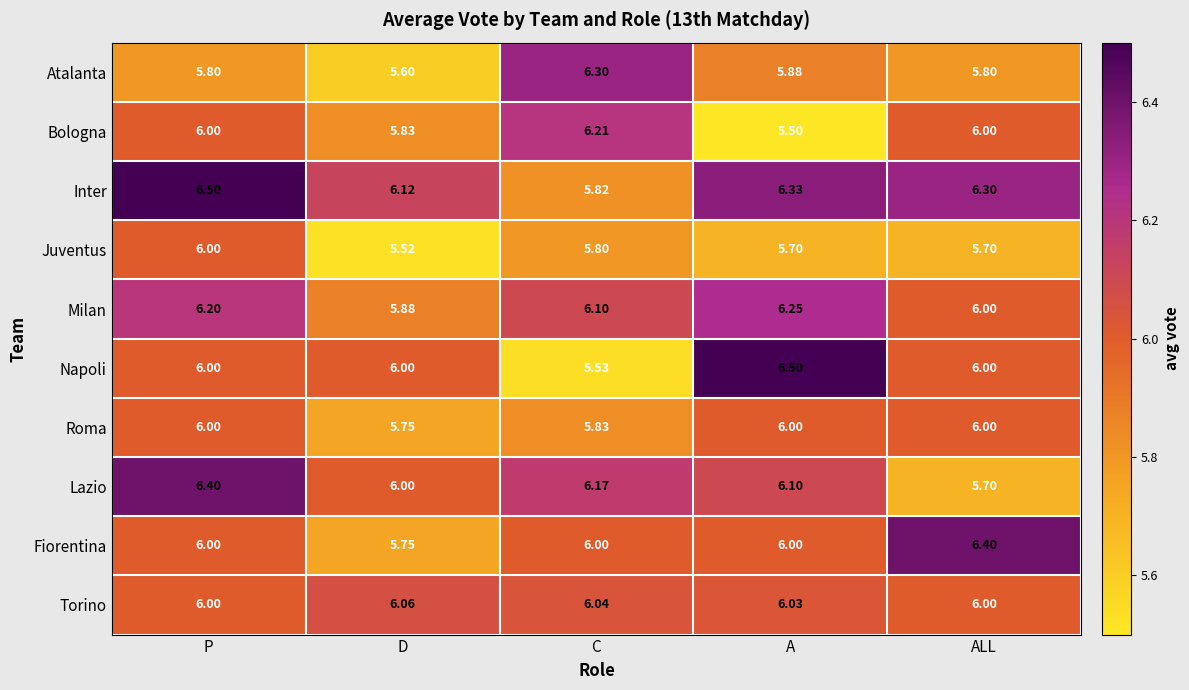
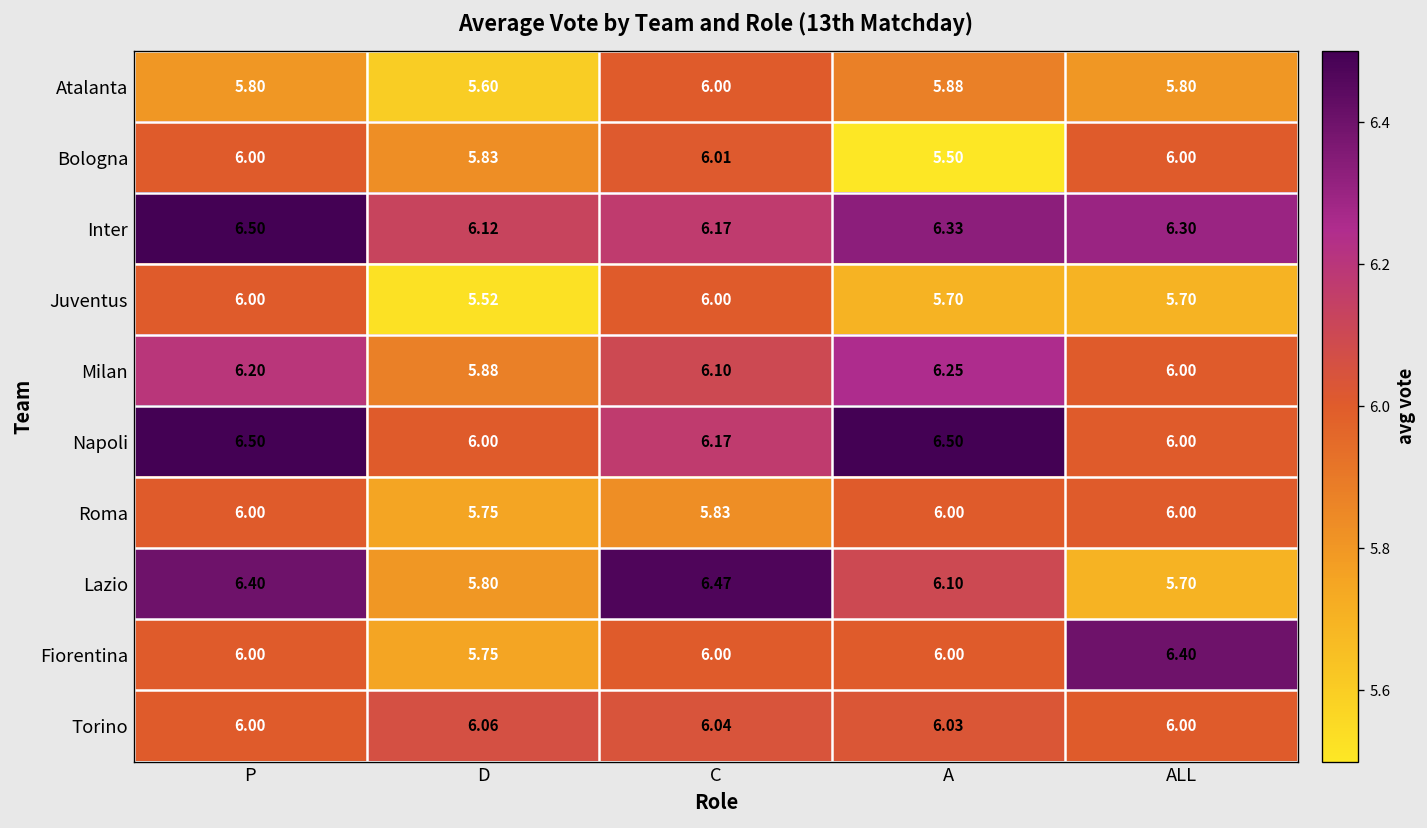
  {
    "Atalanta": {
      "P": 5.80,
      "D": 5.60,
-     "C": 6.30,
+     "C": 6.00,
      "A": 5.88,
      "ALL": 5.80
    },
    "Bologna": {
      "P": 6.00,
      "D": 5.83,
-     "C": 6.21,
+     "C": 6.01,
      "A": 5.50,
      "ALL": 6.00
    },
    "Inter": {
      "P": 6.50,
      "D": 6.12,
-     "C": 5.82,
+     "C": 6.17,
      "A": 6.33,
      "ALL": 6.30
    },
    "Juventus": {
      "P": 6.00,
      "D": 5.52,
-     "C": 5.80,
+     "C": 6.00,
      "A": 5.70,
      "ALL": 5.70
    },
    "Milan": {
      "P": 6.20,
      "D": 5.88,
      "C": 6.10,
      "A": 6.25,
      "ALL": 6.00
    },
    "Napoli": {
-     "P": 6.00,
+     "P": 6.50,
      "D": 6.00,
-     "C": 5.53,
+     "C": 6.17,
      "A": 6.50,
      "ALL": 6.00
    },
    "Roma": {
      "P": 6.00,
      "D": 5.75,
      "C": 5.83,
      "A": 6.00,
      "ALL": 6.00
    },
    "Lazio": {
      "P": 6.40,
-     "D": 6.00,
-     "C": 6.17,
+     "D": 5.80,
+     "C": 6.47,
      "A": 6.10,
      "ALL": 5.70
    },
    "Fiorentina": {
      "P": 6.00,
      "D": 5.75,
      "C": 6.00,
      "A": 6.00,
      "ALL": 6.40
    },
    "Torino": {
      "P": 6.00,
      "D": 6.06,
      "C": 6.04,
      "A": 6.03,
      "ALL": 6.00
    }
  }
